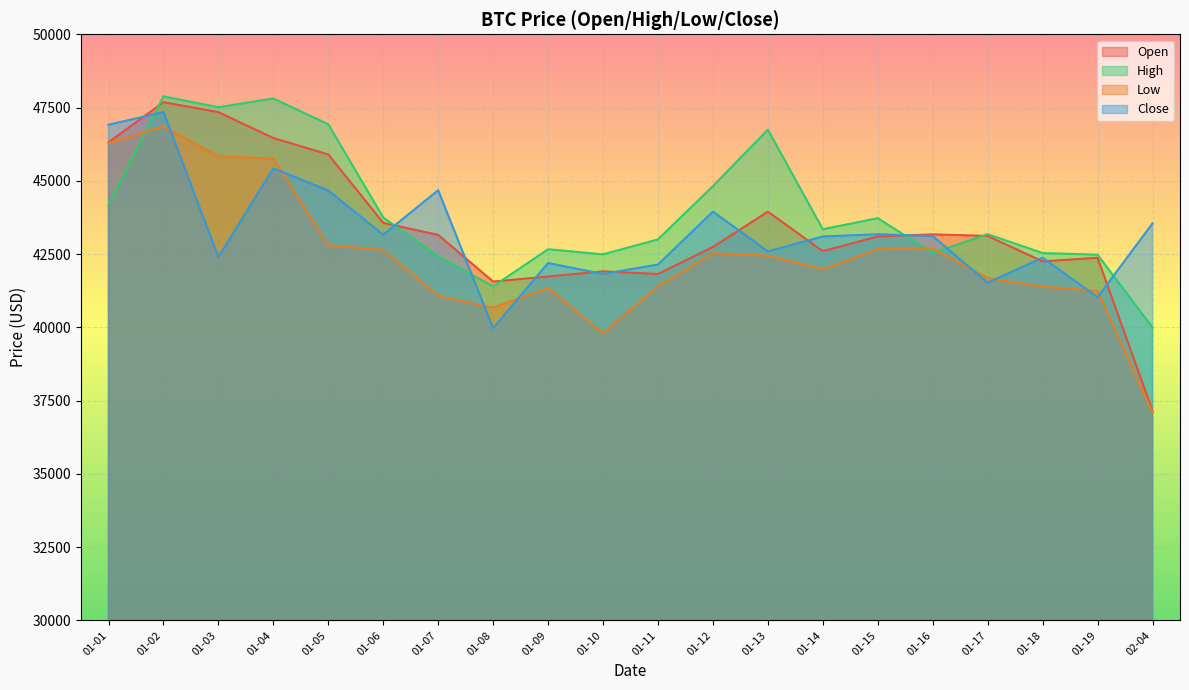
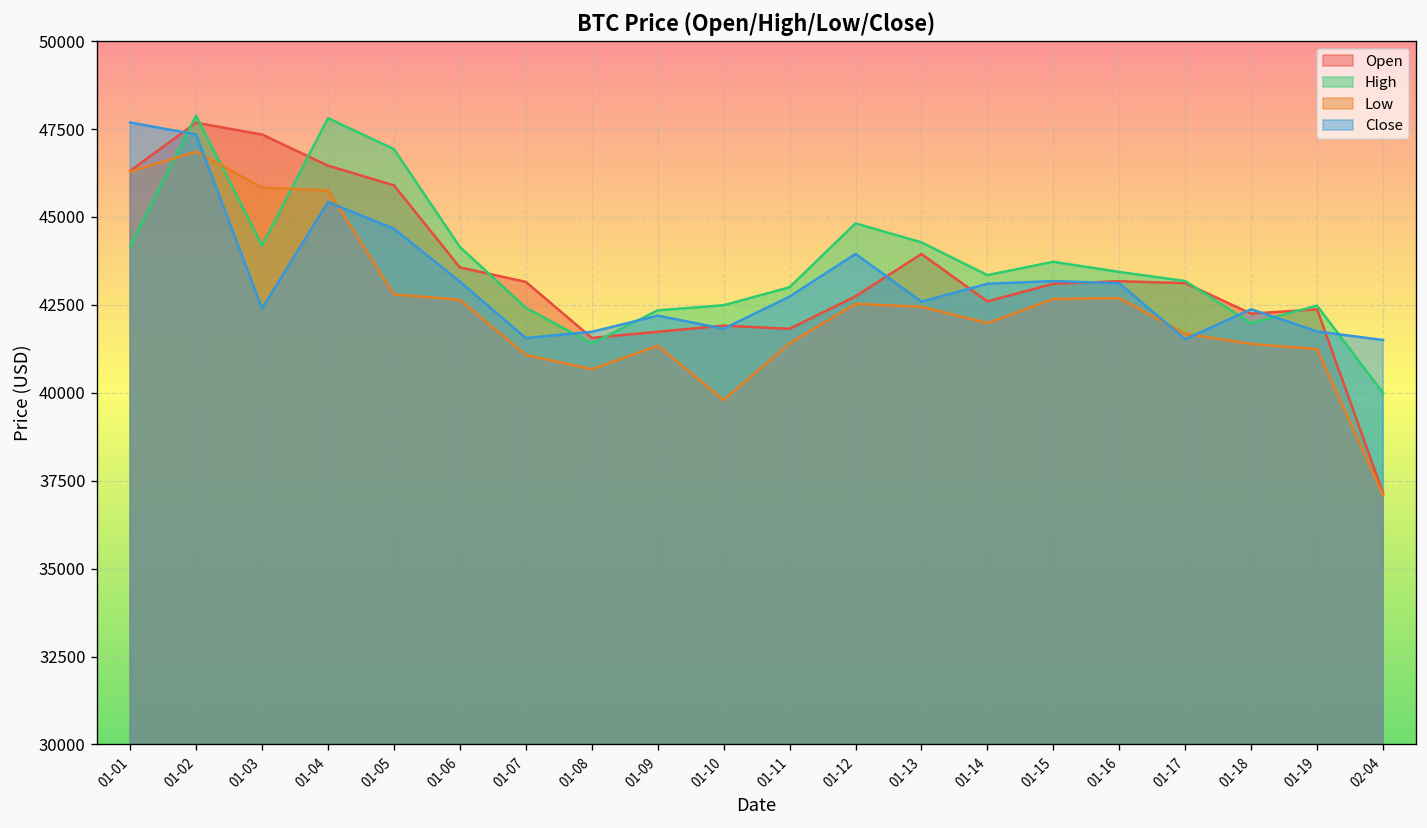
  {
    "High": {
      "01-01": 44200,
      "01-02": 47900,
-     "01-03": 47500,
+     "01-03": 44200,
      "01-04": 47800,
      "01-05": 46900,
-     "01-06": 43700,
+     "01-06": 44100,
      "01-07": 42400,
      "01-08": 41400,
-     "01-09": 42700,
+     "01-09": 42300,
      "01-10": 42500,
      "01-11": 43000,
      "01-12": 44800,
-     "01-13": 46700,
+     "01-13": 44300,
      "01-14": 43300,
      "01-15": 43700,
-     "01-16": 42500,
-     "01-18": 42500,
+     "01-16": 43400,
+     "01-18": 42000,
      "01-19": 42500,
      "02-04": 40000
    },
    "Close": {
-     "01-01": 46900,
+     "01-01": 47700,
      "01-02": 47300,
      "01-03": 42400,
      "01-04": 45400,
      "01-05": 44700,
      "01-06": 43200,
-     "01-07": 44700,
-     "01-08": 40000,
+     "01-07": 41600,
+     "01-08": 41700,
      "01-09": 42200,
      "01-10": 41800,
-     "01-11": 42100,
+     "01-11": 42700,
      "01-12": 43900,
      "01-13": 42600,
      "01-14": 43100,
      "01-17": 41500,
      "01-18": 42400,
-     "01-19": 41000,
-     "02-04": 43500
+     "01-19": 41700,
+     "02-04": 41500
    }
  }
